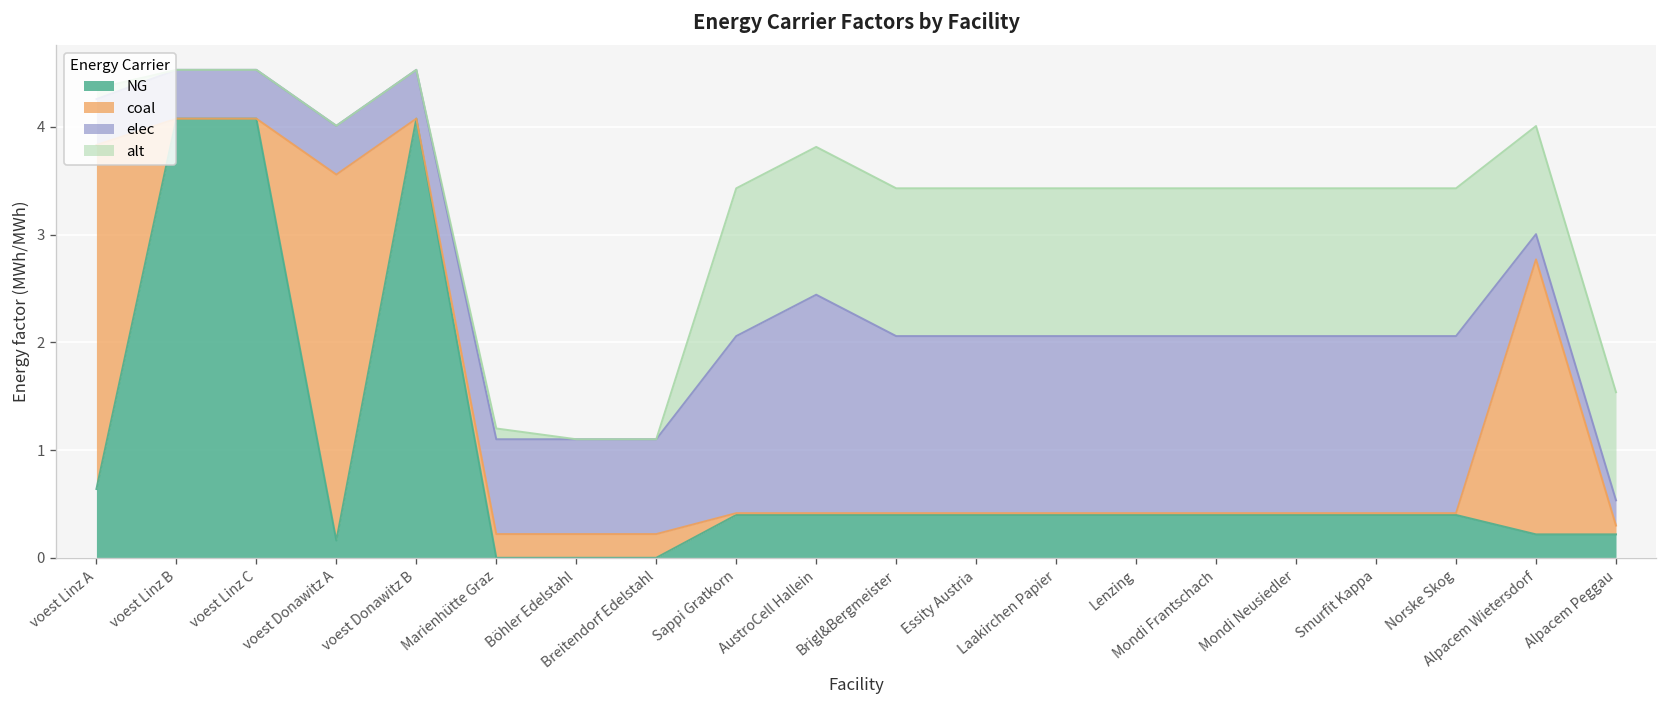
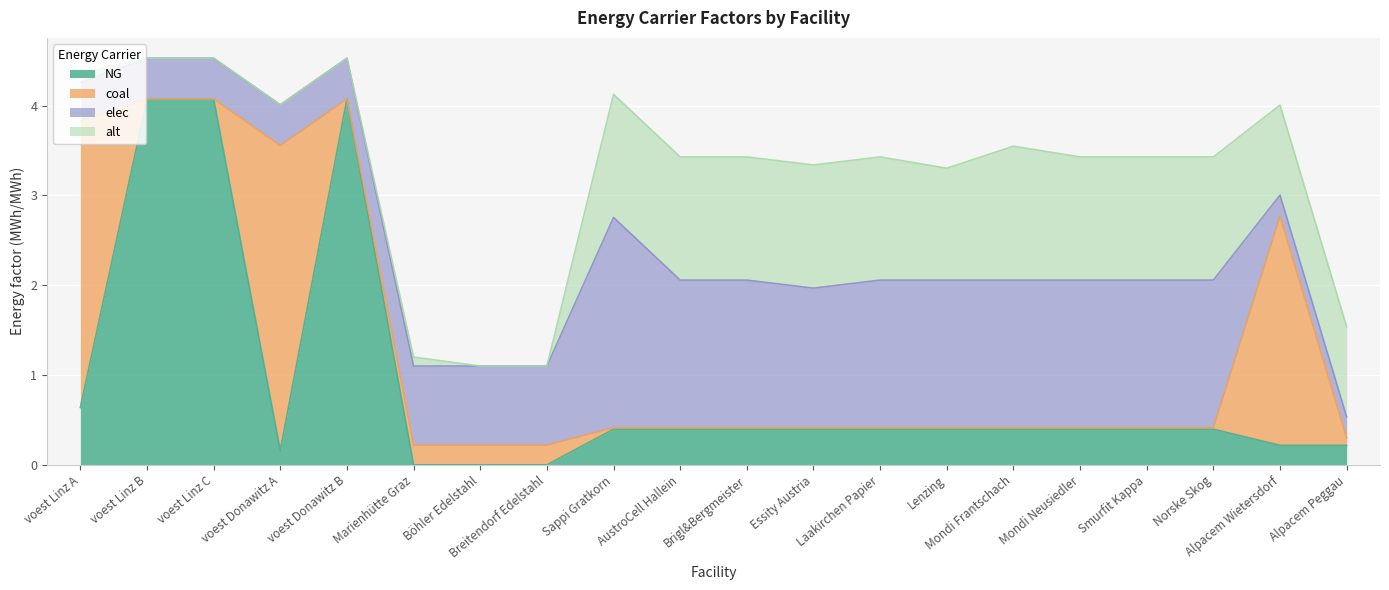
  {
    "NG": {
      "voest Linz A": 0.6,
      "voest Donawitz A": 0.2,
      "Marienhütte Graz": 0.0,
      "Böhler Edelstahl": 0.0,
      "Breitendorf Edelstahl": 0.0,
      "Alpacem Wietersdorf": 0.2,
      "Alpacem Peggau": 0.2
    },
    "coal": {
      "voest Donawitz A": 3.4,
      "Marienhütte Graz": 0.2,
      "Böhler Edelstahl": 0.2,
      "Breitendorf Edelstahl": 0.2,
      "Alpacem Wietersdorf": 2.6,
      "Alpacem Peggau": 0.1
    },
    "elec": {
      "Marienhütte Graz": 0.9,
-     "Sappi Gratkorn": 1.6,
-     "AustroCell Hallein": 2.0,
+     "Sappi Gratkorn": 2.3,
+     "AustroCell Hallein": 1.6,
      "Brigl&Bergmeister": 1.6,
-     "Essity Austria": 1.64,
+     "Essity Austria": 1.55,
      "Laakirchen Papier": 1.6,
      "Lenzing": 1.6,
      "Mondi Frantschach": 1.6,
      "Mondi Neusiedler": 1.6,
      "Smurfit Kappa": 1.6,
      "Norske Skog": 1.6,
      "Alpacem Wietersdorf": 0.2,
      "Alpacem Peggau": 0.2
    },
    "alt": {
      "Marienhütte Graz": 0.1,
      "Sappi Gratkorn": 1.4,
      "AustroCell Hallein": 1.4,
      "Brigl&Bergmeister": 1.4,
      "Essity Austria": 1.4,
      "Laakirchen Papier": 1.4,
-     "Lenzing": 1.4,
-     "Mondi Frantschach": 1.4,
+     "Lenzing": 1.2,
+     "Mondi Frantschach": 1.5,
      "Mondi Neusiedler": 1.4,
      "Smurfit Kappa": 1.4,
      "Norske Skog": 1.4,
      "Alpacem Wietersdorf": 1.0,
      "Alpacem Peggau": 1.0
    }
  }
